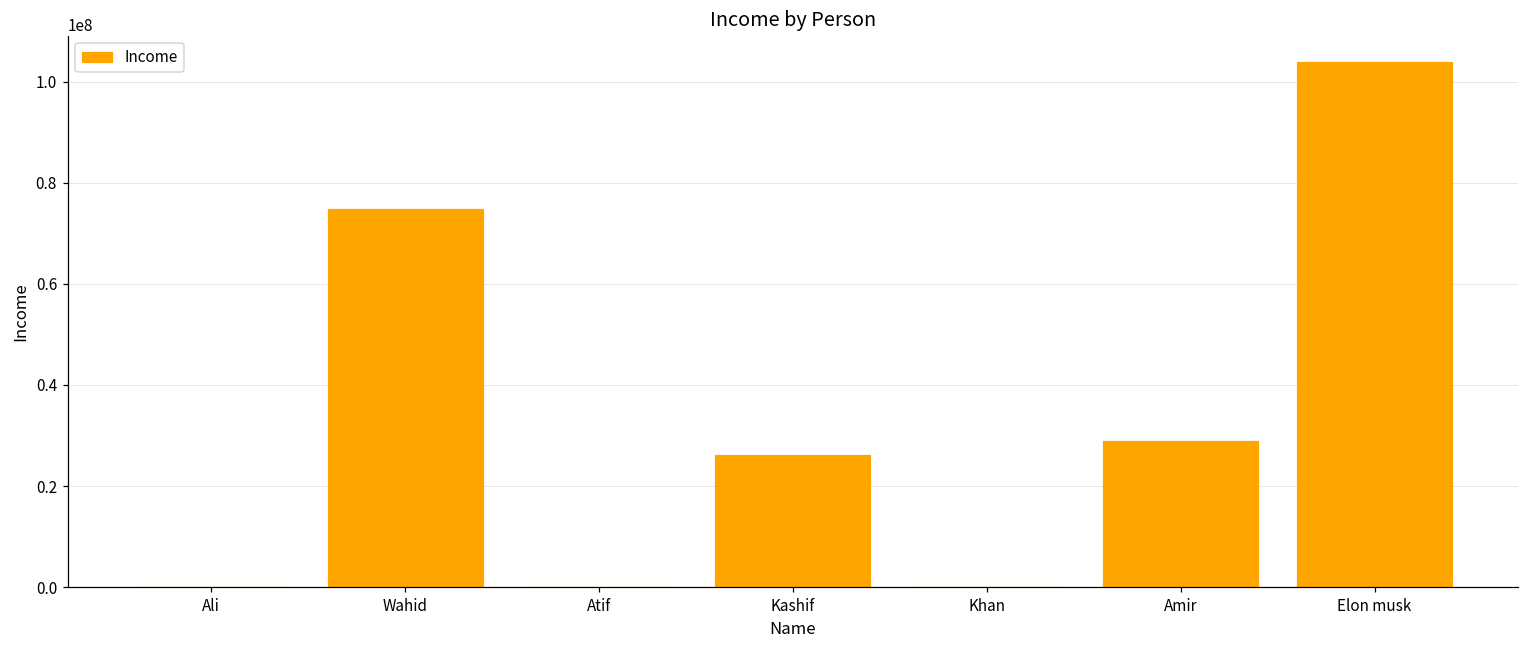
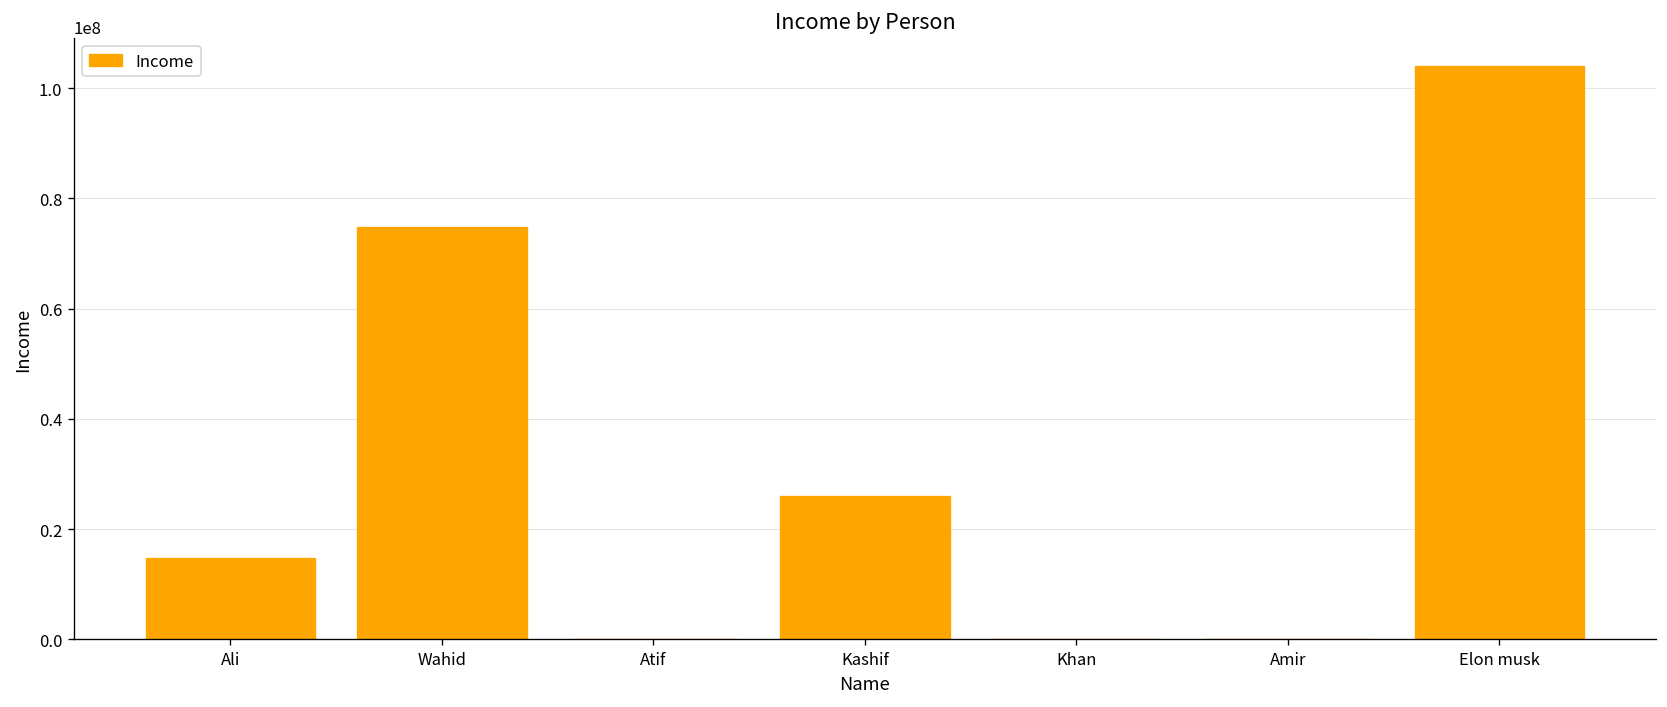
  {
-   "Ali": 0,
+   "Ali": 15000000,
    "Wahid": 75000000,
    "Kashif": 26000000,
-   "Amir": 29000000,
+   "Amir": 0,
    "Elon musk": 104000000
  }
